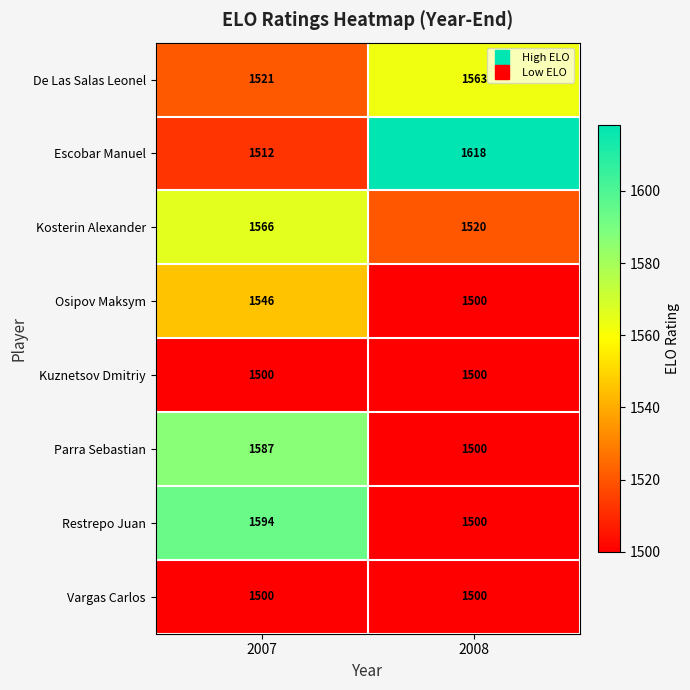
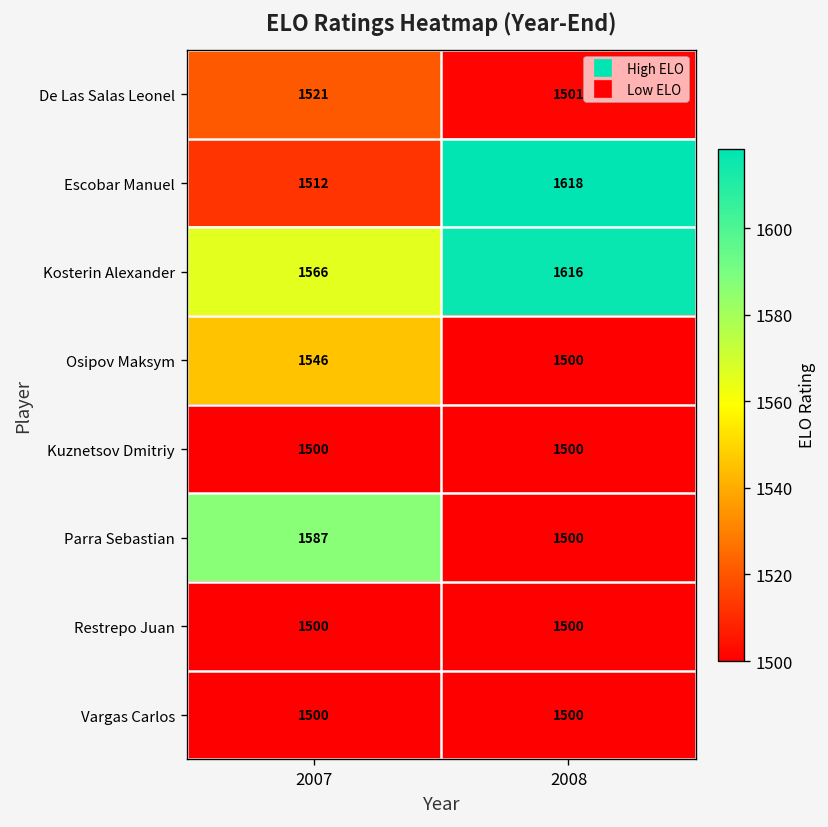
  {
    "De Las Salas Leonel": {
      "2007": 1521,
-     "2008": 1563
+     "2008": 1501
    },
    "Escobar Manuel": {
      "2007": 1512,
      "2008": 1618
    },
    "Kosterin Alexander": {
      "2007": 1566,
-     "2008": 1520
+     "2008": 1616
    },
    "Osipov Maksym": {
      "2007": 1546,
      "2008": 1500
    },
    "Kuznetsov Dmitriy": {
      "2007": 1500,
      "2008": 1500
    },
    "Parra Sebastian": {
      "2007": 1587,
      "2008": 1500
    },
    "Restrepo Juan": {
-     "2007": 1594,
+     "2007": 1500,
      "2008": 1500
    },
    "Vargas Carlos": {
      "2007": 1500,
      "2008": 1500
    }
  }
